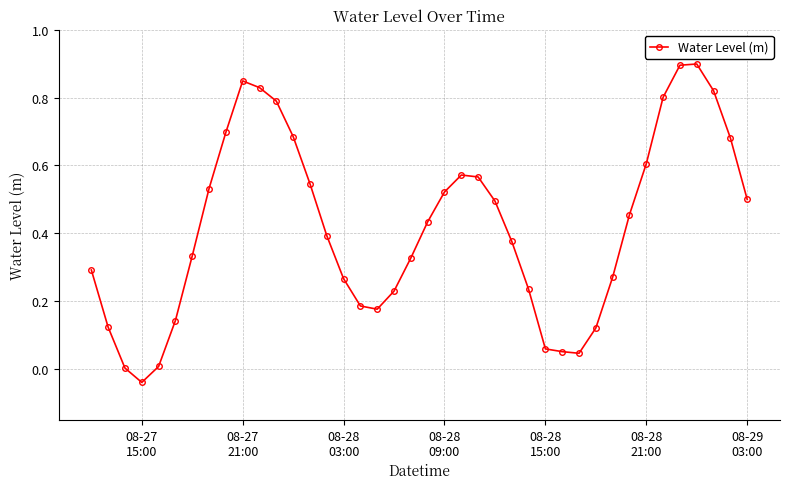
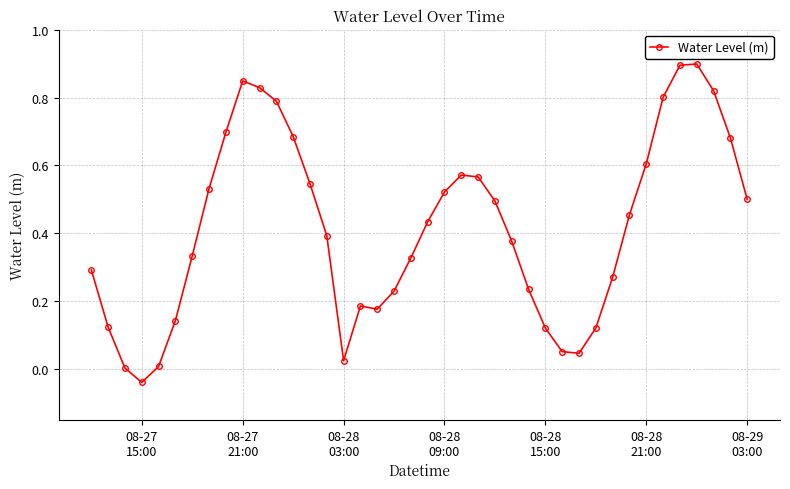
  {
    "08-27 15:00": -0.04,
    "08-27 21:00": 0.85,
-   "08-28 03:00": 0.27,
+   "08-28 03:00": 0.02,
    "08-28 09:00": 0.52,
-   "08-28 15:00": 0.06,
+   "08-28 15:00": 0.12,
    "08-28 21:00": 0.61,
    "08-29 03:00": 0.50
  }
